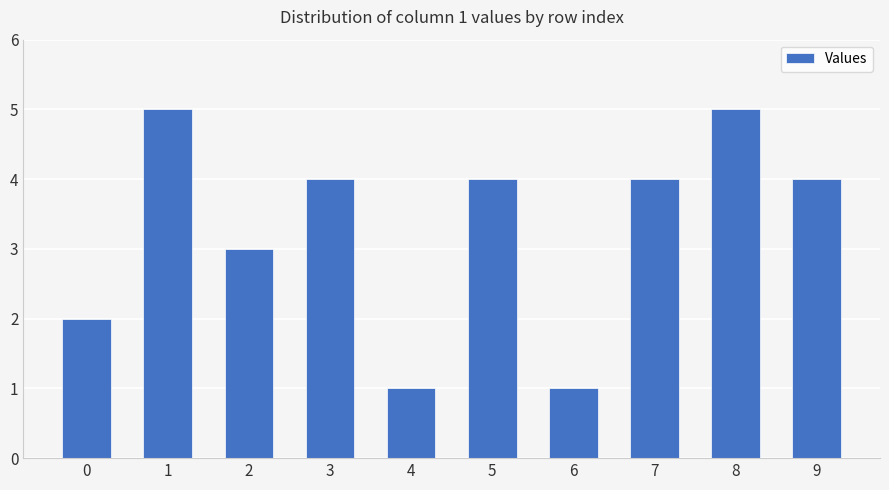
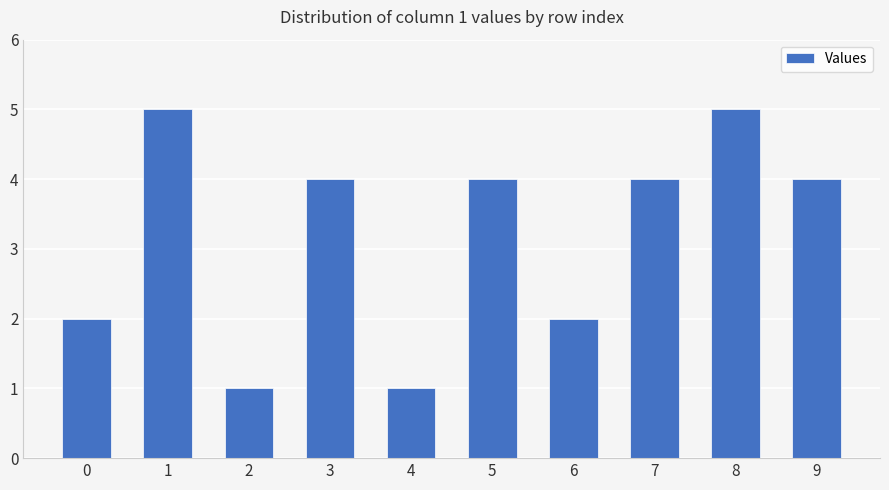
  {
    "0": 2,
    "1": 5,
-   "2": 3,
+   "2": 1,
    "3": 4,
    "4": 1,
    "5": 4,
-   "6": 1,
+   "6": 2,
    "7": 4,
    "8": 5,
    "9": 4
  }
